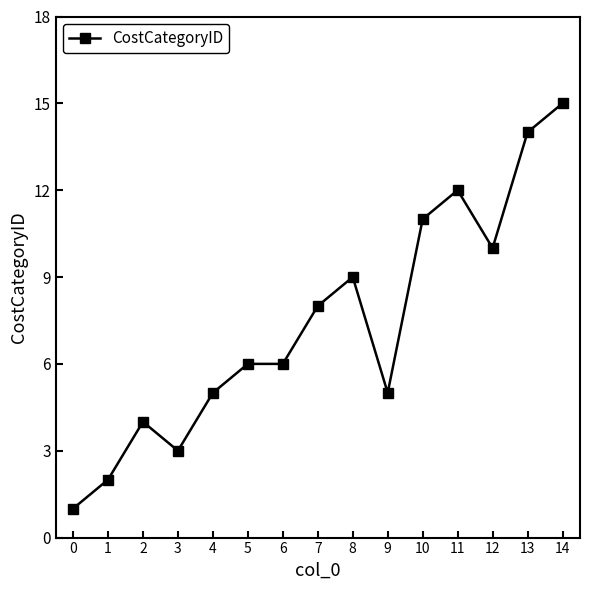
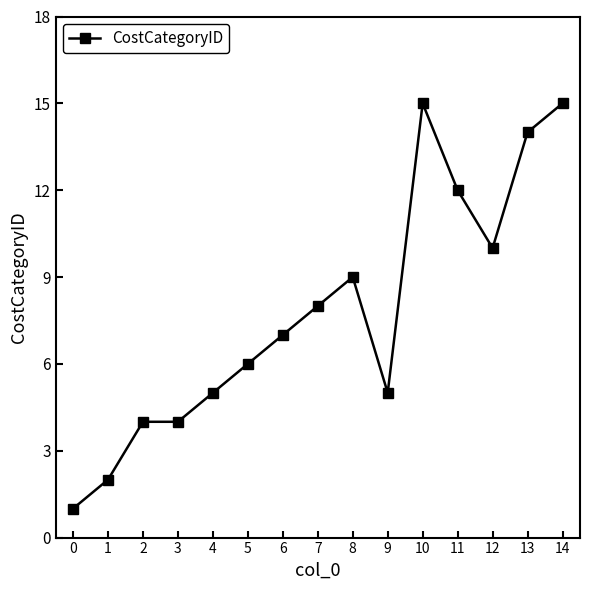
  {
    "0": 1,
    "1": 2,
    "2": 4,
-   "3": 3,
+   "3": 4,
    "4": 5,
    "5": 6,
-   "6": 6,
+   "6": 7,
    "7": 8,
    "8": 9,
    "9": 5,
-   "10": 11,
+   "10": 15,
    "11": 12,
    "12": 10,
    "13": 14,
    "14": 15
  }
